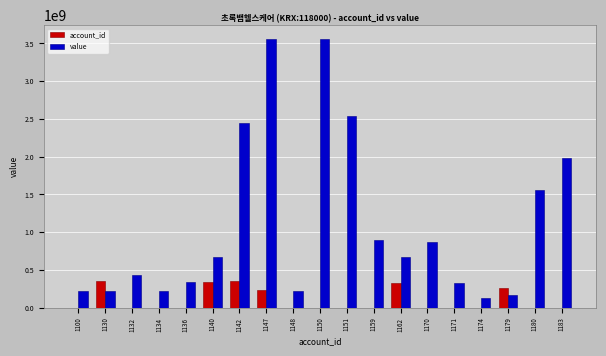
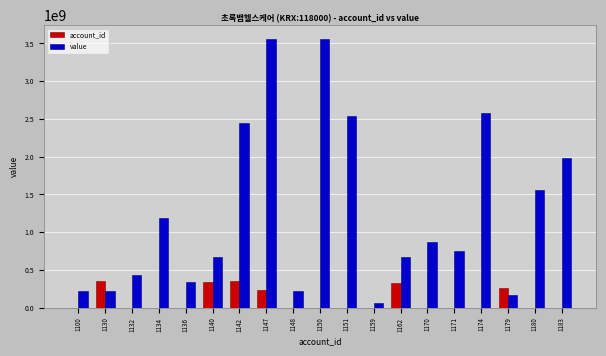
  {
    "account_id": {
      "1130": 400000000,
      "1140": 300000000,
      "1142": 400000000,
      "1147": 200000000,
      "1162": 300000000,
      "1179": 300000000
    },
    "value": {
      "1100": 200000000,
      "1130": 200000000,
      "1132": 400000000,
-     "1134": 200000000,
+     "1134": 1200000000,
      "1136": 300000000,
      "1140": 700000000,
      "1142": 2500000000,
      "1147": 3600000000,
      "1148": 200000000,
      "1150": 3600000000,
      "1151": 2500000000,
-     "1159": 900000000,
+     "1159": 100000000,
      "1162": 700000000,
      "1170": 900000000,
-     "1171": 300000000,
-     "1174": 100000000,
+     "1171": 800000000,
+     "1174": 2600000000,
      "1179": 200000000,
      "1180": 1600000000,
      "1183": 2000000000
    }
  }
